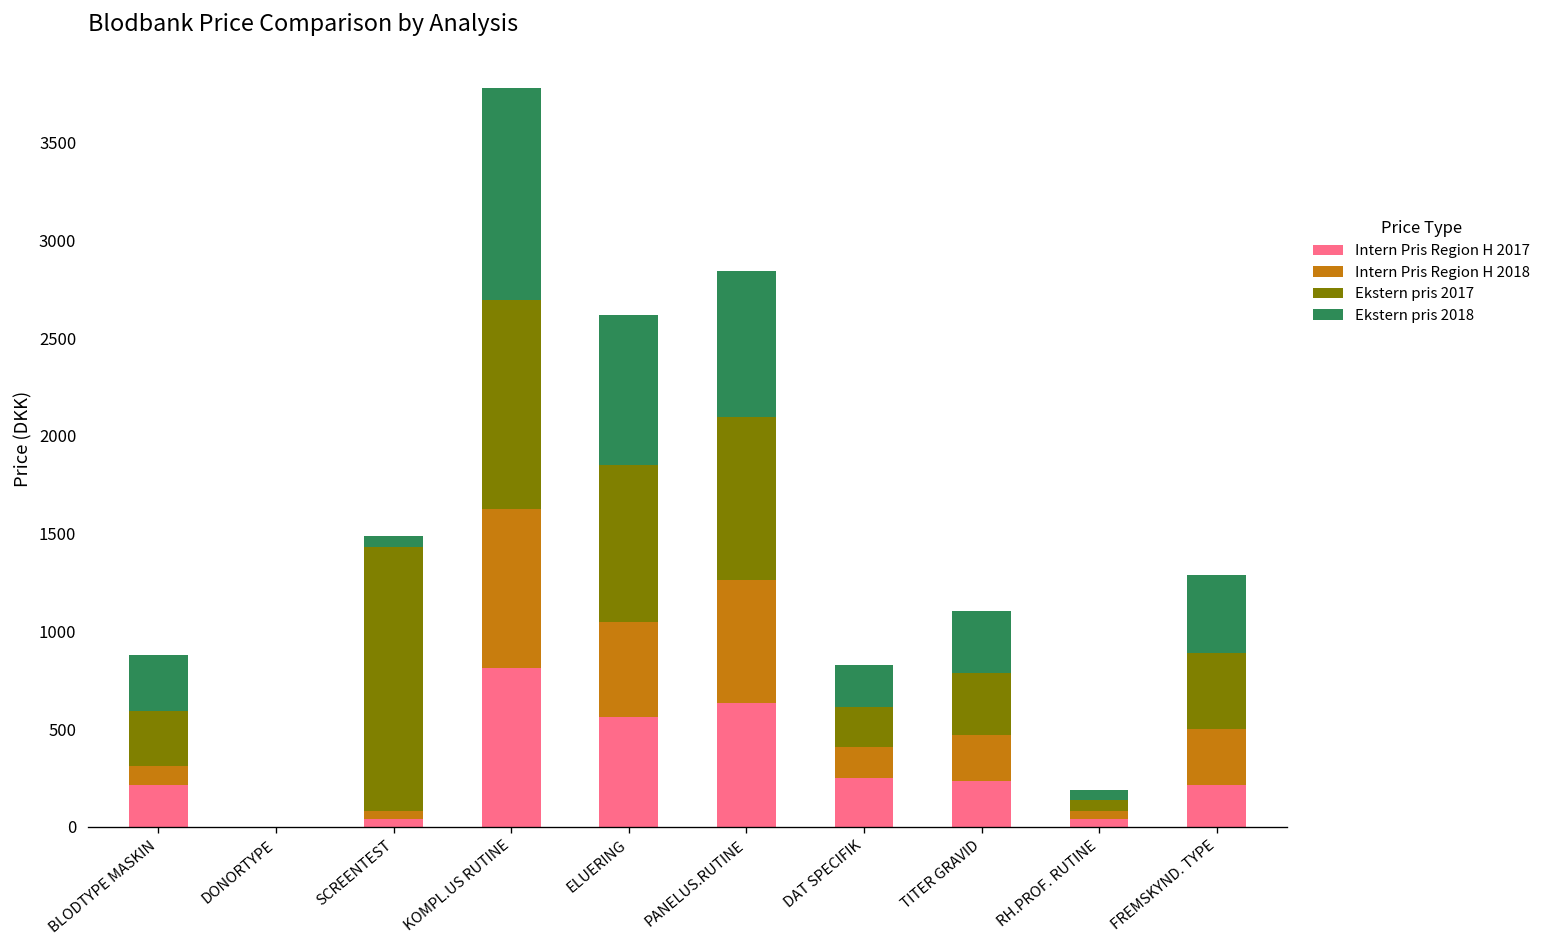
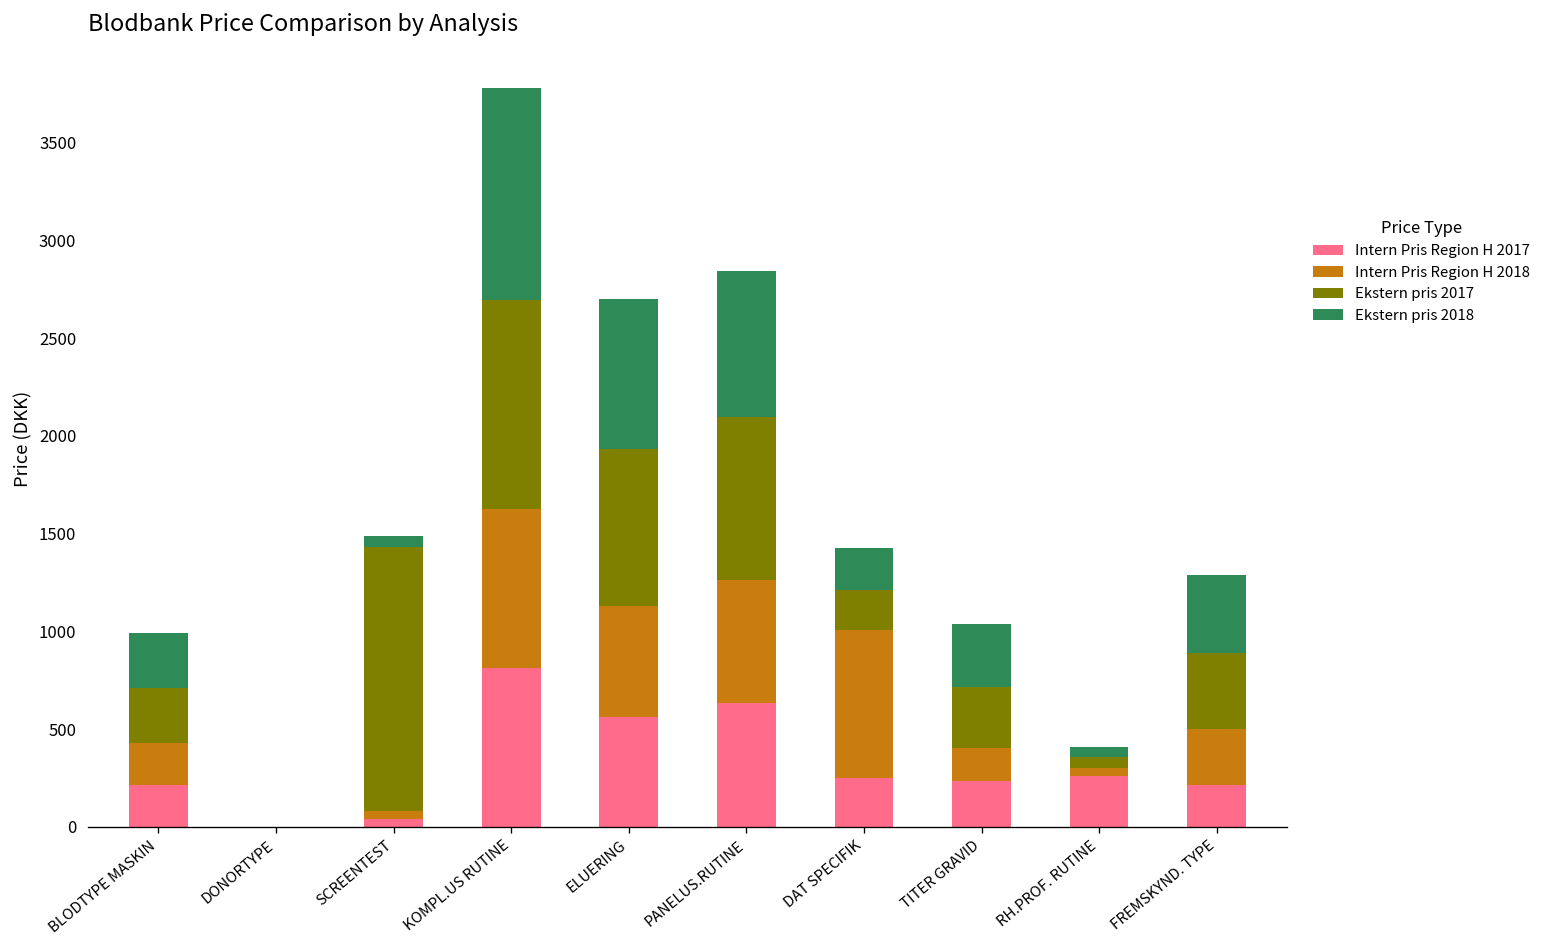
  {
    "Intern Pris Region H 2017": {
      "BLODTYPE MASKIN": 210,
      "DONORTYPE": 0,
      "SCREENTEST": 40,
      "KOMPL.US RUTINE": 810,
      "ELUERING": 560,
      "PANELUS.RUTINE": 630,
      "DAT SPECIFIK": 250,
      "TITER GRAVID": 240,
-     "RH.PROF. RUTINE": 40,
+     "RH.PROF. RUTINE": 260,
      "FREMSKYND. TYPE": 210
    },
    "Intern Pris Region H 2018": {
-     "BLODTYPE MASKIN": 100,
+     "BLODTYPE MASKIN": 210,
      "DONORTYPE": 0,
      "SCREENTEST": 40,
      "KOMPL.US RUTINE": 810,
-     "ELUERING": 480,
+     "ELUERING": 560,
      "PANELUS.RUTINE": 630,
-     "DAT SPECIFIK": 160,
-     "TITER GRAVID": 240,
+     "DAT SPECIFIK": 750,
+     "TITER GRAVID": 170,
      "RH.PROF. RUTINE": 40,
      "FREMSKYND. TYPE": 290
    },
    "Ekstern pris 2017": {
      "BLODTYPE MASKIN": 280,
      "DONORTYPE": 0,
      "SCREENTEST": 1350,
      "KOMPL.US RUTINE": 1070,
      "ELUERING": 810,
      "PANELUS.RUTINE": 830,
      "DAT SPECIFIK": 210,
      "TITER GRAVID": 310,
      "RH.PROF. RUTINE": 50,
      "FREMSKYND. TYPE": 390
    },
    "Ekstern pris 2018": {
      "BLODTYPE MASKIN": 280,
      "DONORTYPE": 0,
      "SCREENTEST": 50,
      "KOMPL.US RUTINE": 1080,
      "ELUERING": 770,
      "PANELUS.RUTINE": 750,
      "DAT SPECIFIK": 210,
      "TITER GRAVID": 320,
      "RH.PROF. RUTINE": 50,
      "FREMSKYND. TYPE": 400
    }
  }
